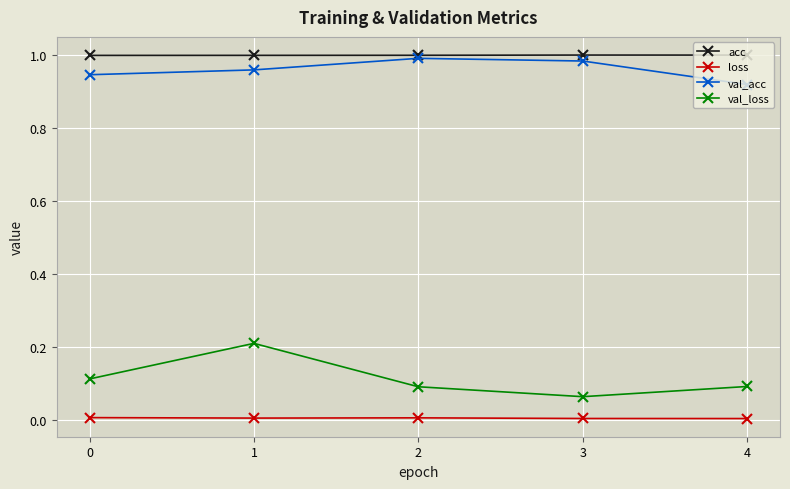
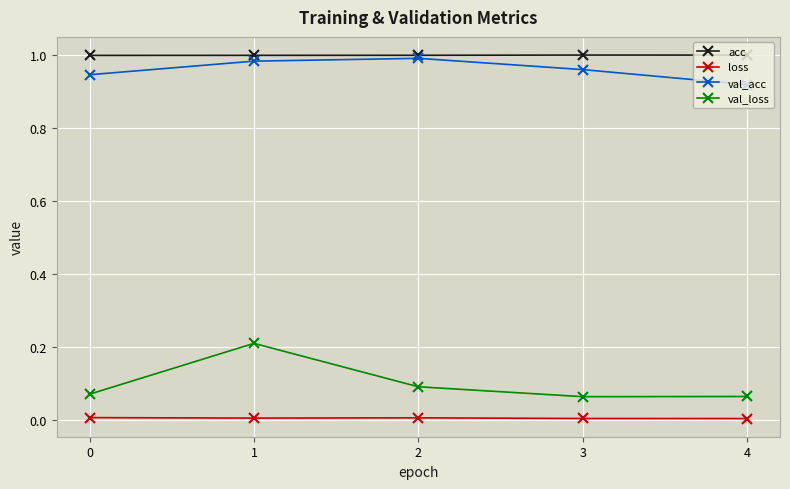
  {
    "acc": {
      "0": 1.00,
      "1": 1.00,
      "2": 1.00,
      "3": 1.00
    },
    "loss": {
      "0": 0.01,
      "1": 0.01,
      "2": 0.01,
      "3": 0.01,
      "4": 0.01
    },
    "val_acc": {
      "0": 0.94,
-     "1": 0.96,
+     "1": 0.98,
      "2": 0.99,
-     "3": 0.98
+     "3": 0.96
    },
    "val_loss": {
-     "0": 0.11,
+     "0": 0.07,
      "1": 0.21,
      "2": 0.09,
      "3": 0.06,
-     "4": 0.09
+     "4": 0.07
    }
  }
